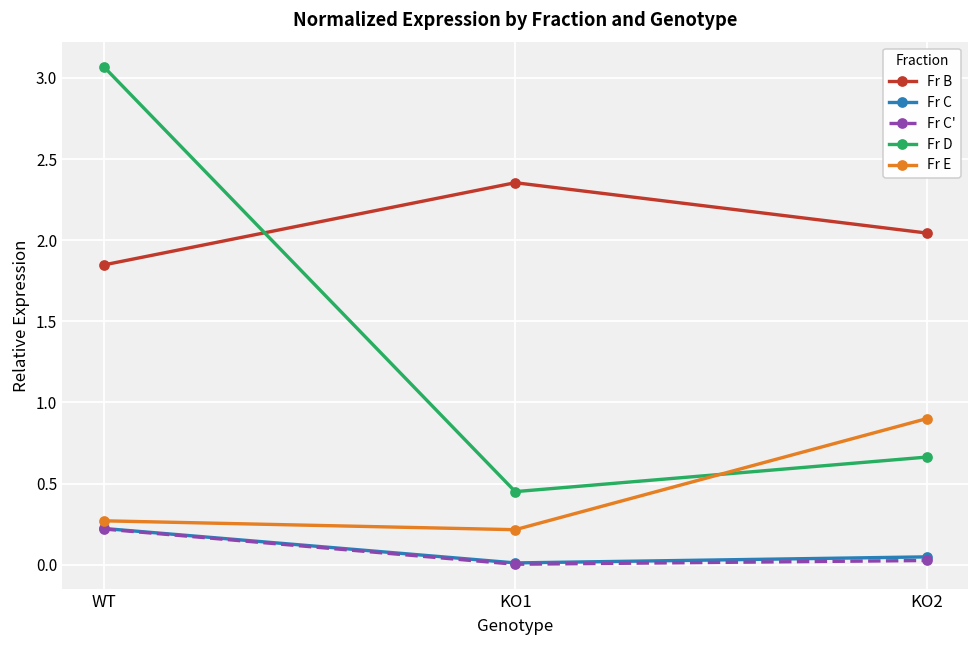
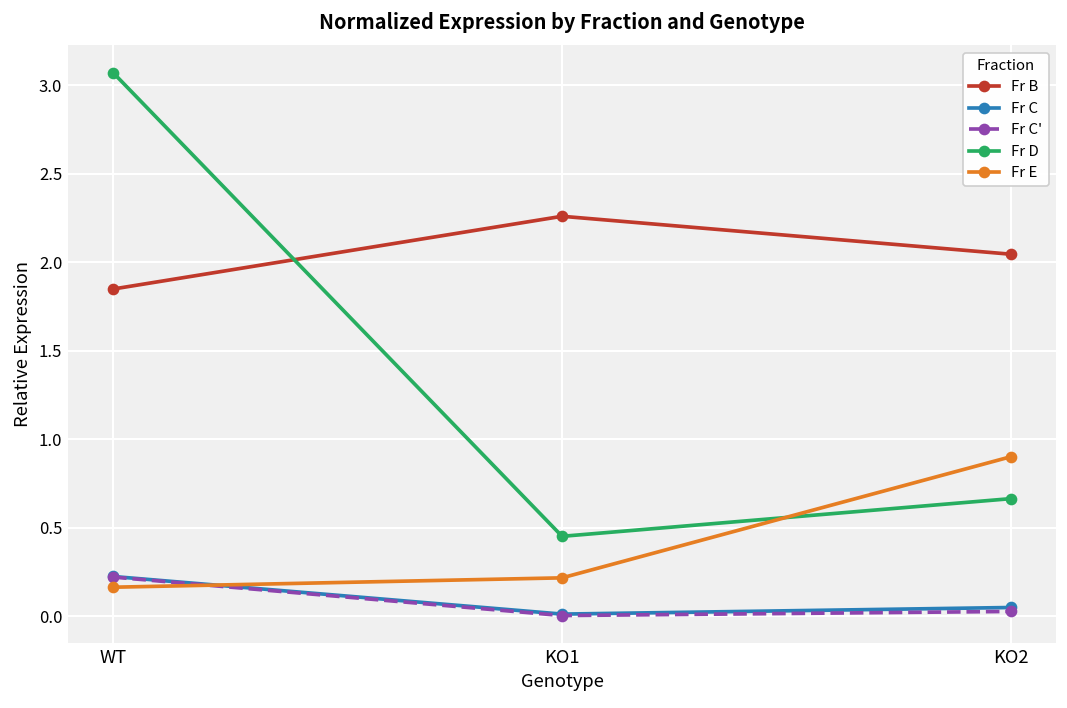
  {
    "Fr B": {
      "WT": 1.85,
-     "KO1": 2.35,
+     "KO1": 2.26,
      "KO2": 2.04
    },
    "Fr C": {
      "KO2": 0.05
    },
    "Fr C'": {
      "KO2": 0.03
    },
    "Fr D": {
      "WT": 3.07,
      "KO1": 0.45,
      "KO2": 0.66
    },
    "Fr E": {
-     "WT": 0.27,
+     "WT": 0.16,
      "KO1": 0.22,
      "KO2": 0.90
    }
  }
